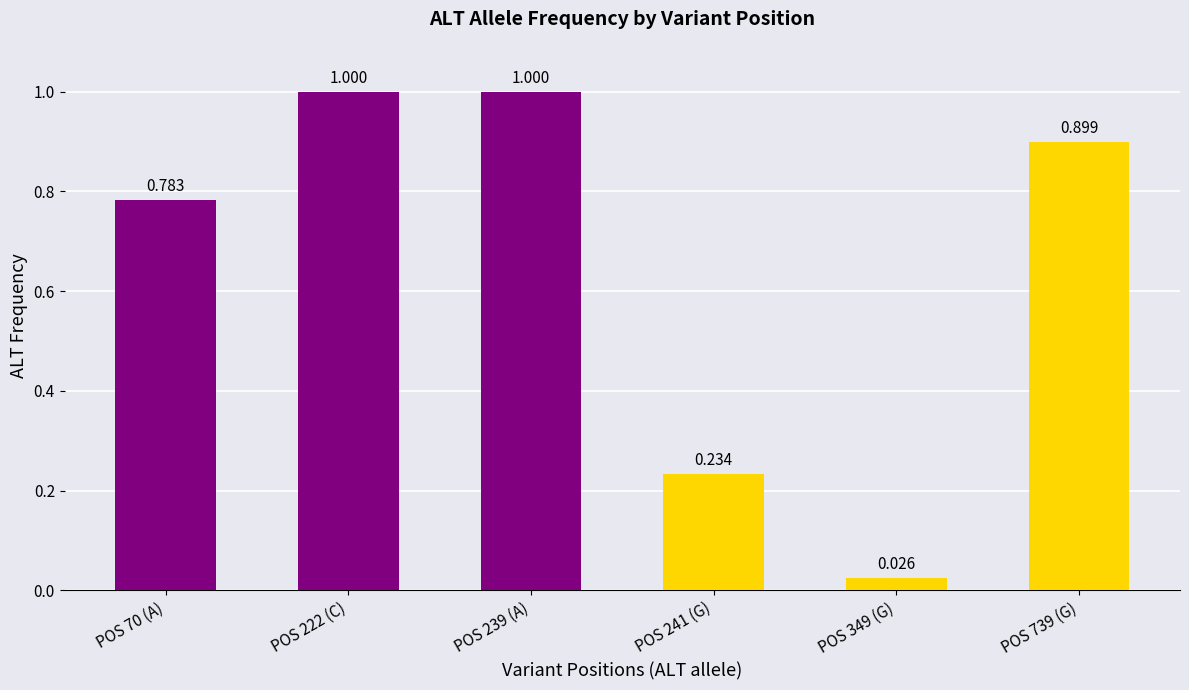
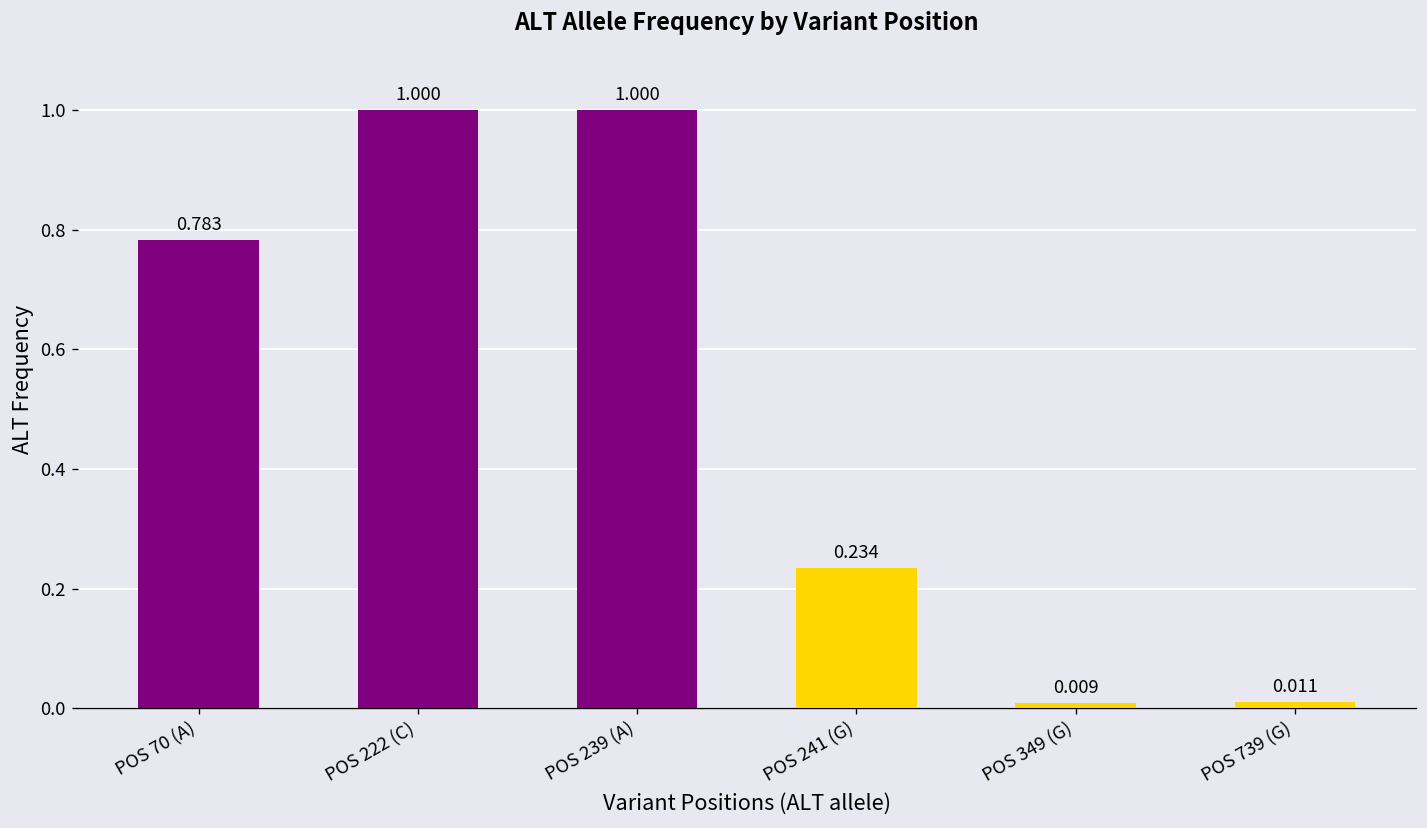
  {
    "POS 70 (A)": 0.783,
    "POS 222 (C)": 1.000,
    "POS 239 (A)": 1.000,
    "POS 241 (G)": 0.234,
-   "POS 349 (G)": 0.026,
-   "POS 739 (G)": 0.899
+   "POS 349 (G)": 0.009,
+   "POS 739 (G)": 0.011
  }
